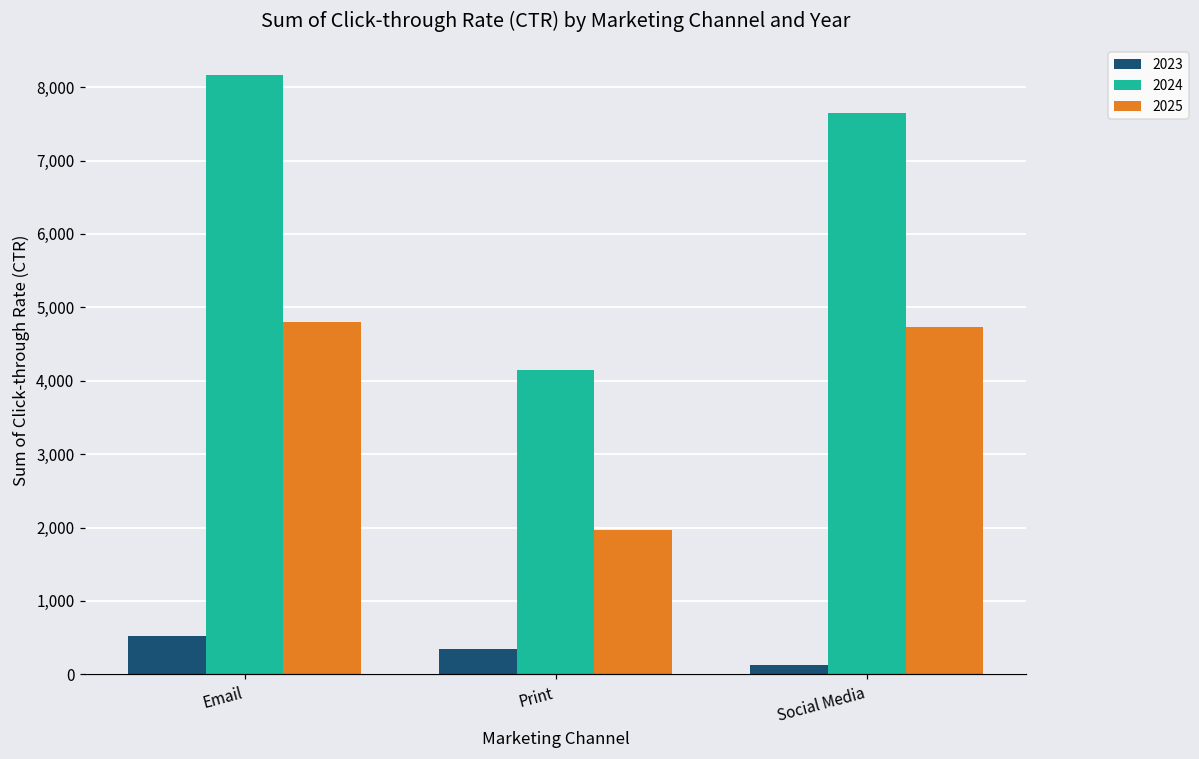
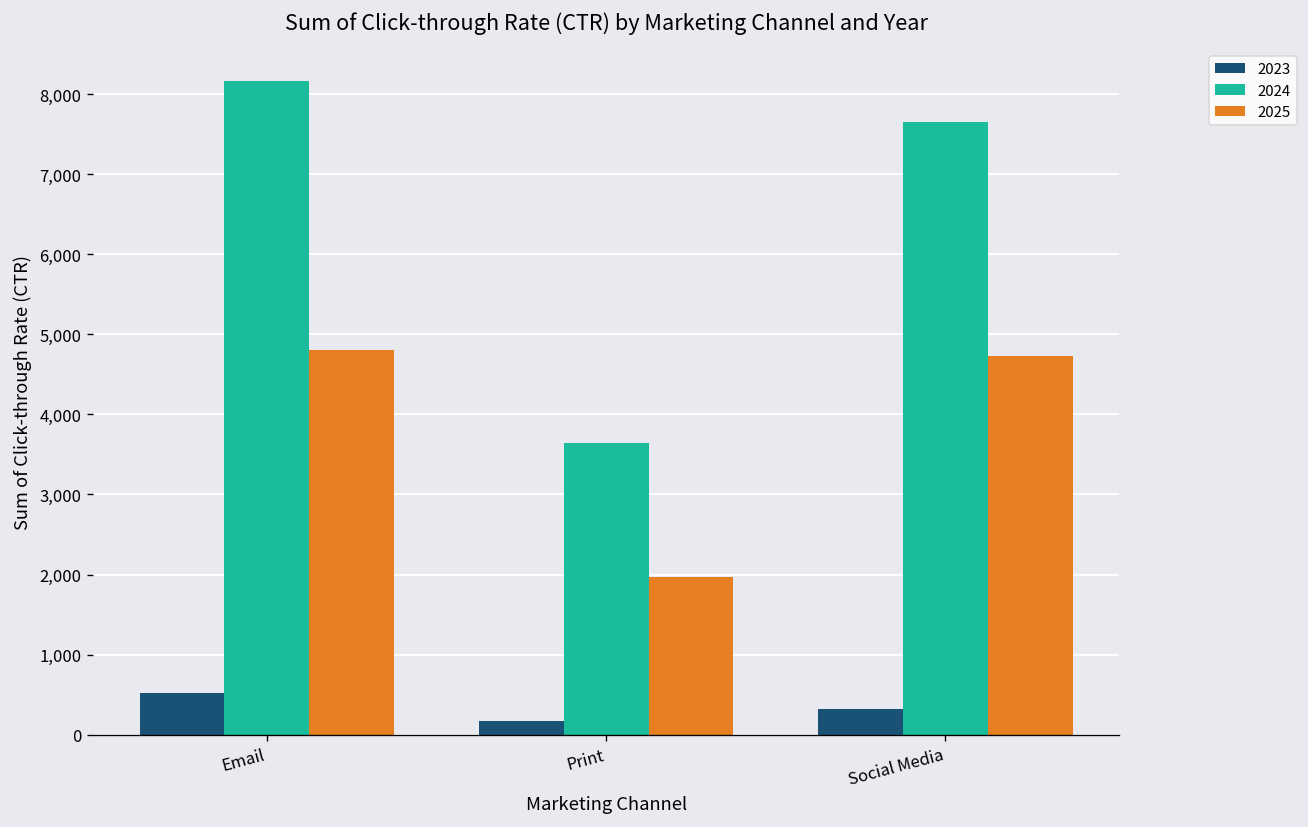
  {
    "2023": {
      "Email": "500",
-     "Print": "300",
-     "Social Media": "100"
+     "Print": "200",
+     "Social Media": "300"
    },
    "2024": {
      "Email": "8,200",
-     "Print": "4,100",
+     "Print": "3,600",
      "Social Media": "7,700"
    },
    "2025": {
      "Email": "4,800",
      "Print": "2,000",
      "Social Media": "4,700"
    }
  }
